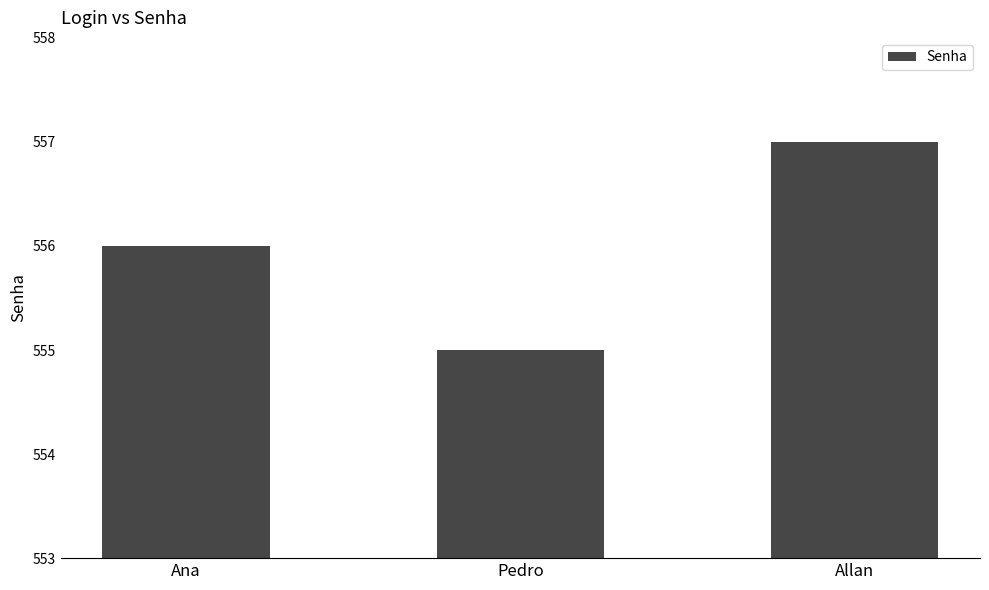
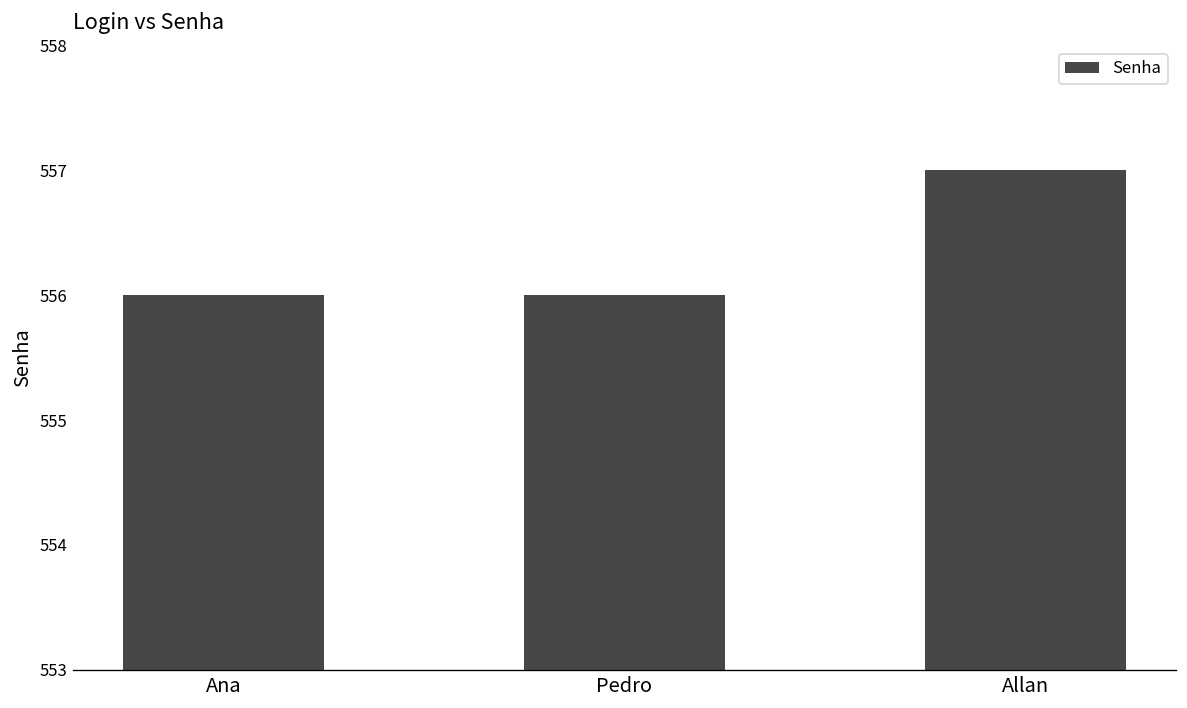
  {
    "Ana": 556,
-   "Pedro": 555,
+   "Pedro": 556,
    "Allan": 557
  }
